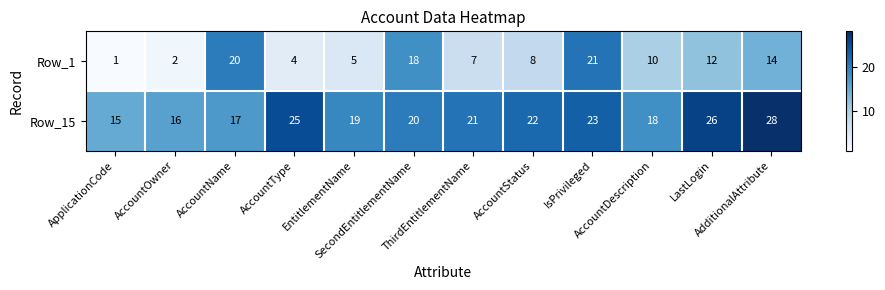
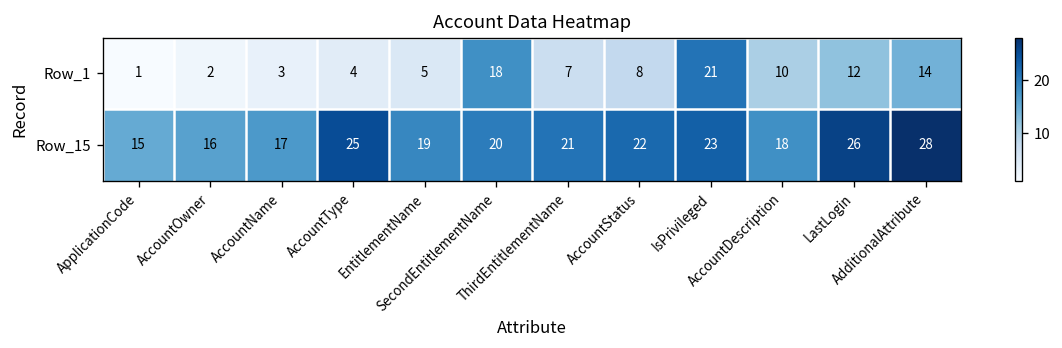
  {
    "Row_1": {
      "ApplicationCode": 1,
      "AccountOwner": 2,
-     "AccountName": 20,
+     "AccountName": 3,
      "AccountType": 4,
      "EntitlementName": 5,
      "SecondEntitlementName": 18,
      "ThirdEntitlementName": 7,
      "AccountStatus": 8,
      "IsPrivileged": 21,
      "AccountDescription": 10,
      "LastLogin": 12,
      "AdditionalAttribute": 14
    },
    "Row_15": {
      "ApplicationCode": 15,
      "AccountOwner": 16,
      "AccountName": 17,
      "AccountType": 25,
      "EntitlementName": 19,
      "SecondEntitlementName": 20,
      "ThirdEntitlementName": 21,
      "AccountStatus": 22,
      "IsPrivileged": 23,
      "AccountDescription": 18,
      "LastLogin": 26,
      "AdditionalAttribute": 28
    }
  }
